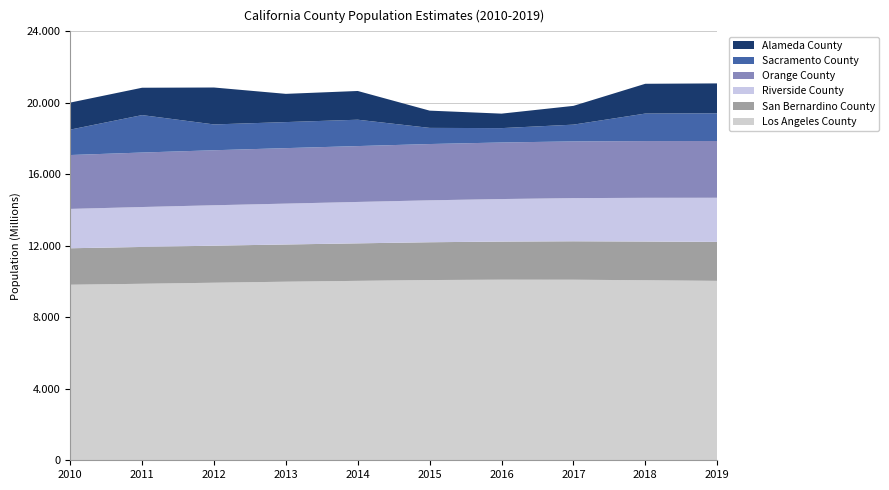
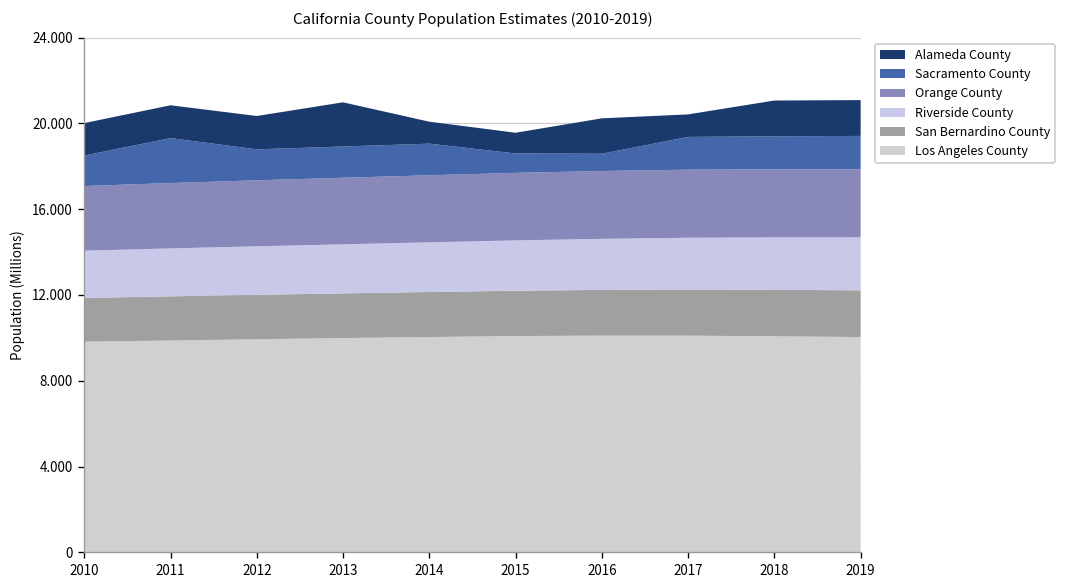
  {
    "Sacramento County": {
-     "2017": 0.9
+     "2017": 1.5
    },
    "Alameda County": {
      "2010": 1.5,
      "2011": 1.5,
-     "2012": 2.1,
-     "2013": 1.6,
-     "2014": 1.6,
+     "2012": 1.6,
+     "2013": 2.1,
+     "2014": 1.0,
      "2015": 1.0,
-     "2016": 0.8,
+     "2016": 1.7,
      "2017": 1.1,
      "2018": 1.7,
      "2019": 1.7
    }
  }
